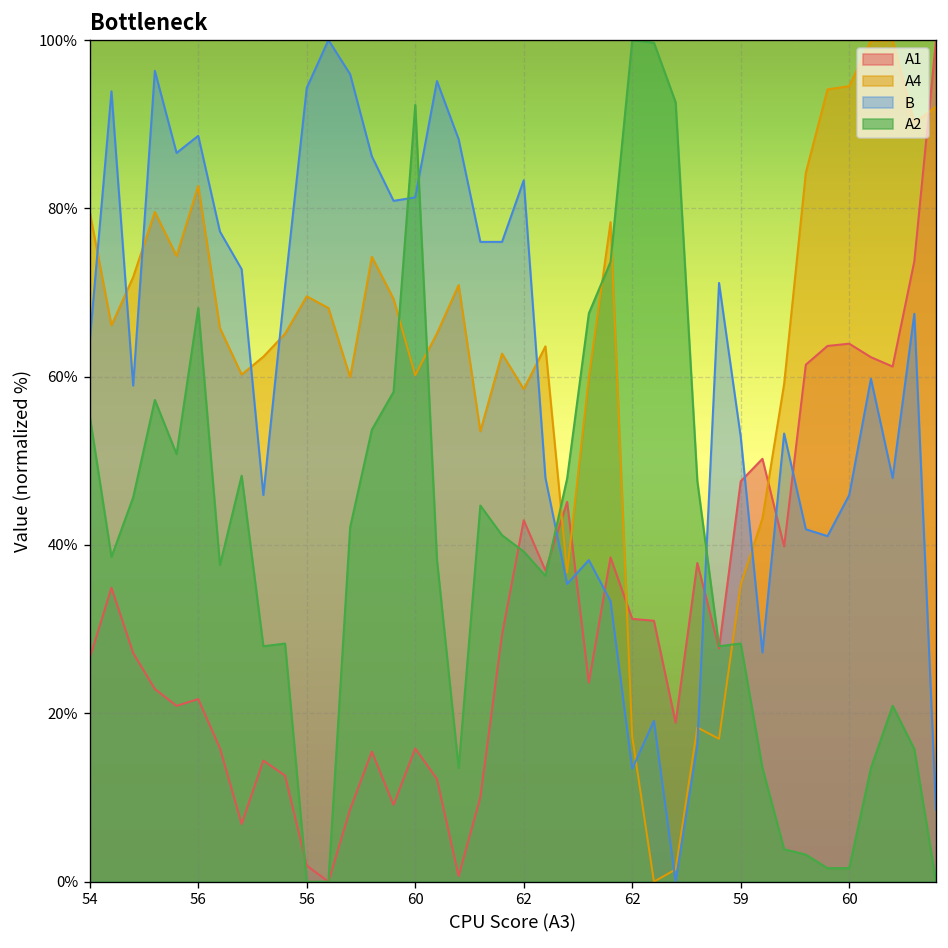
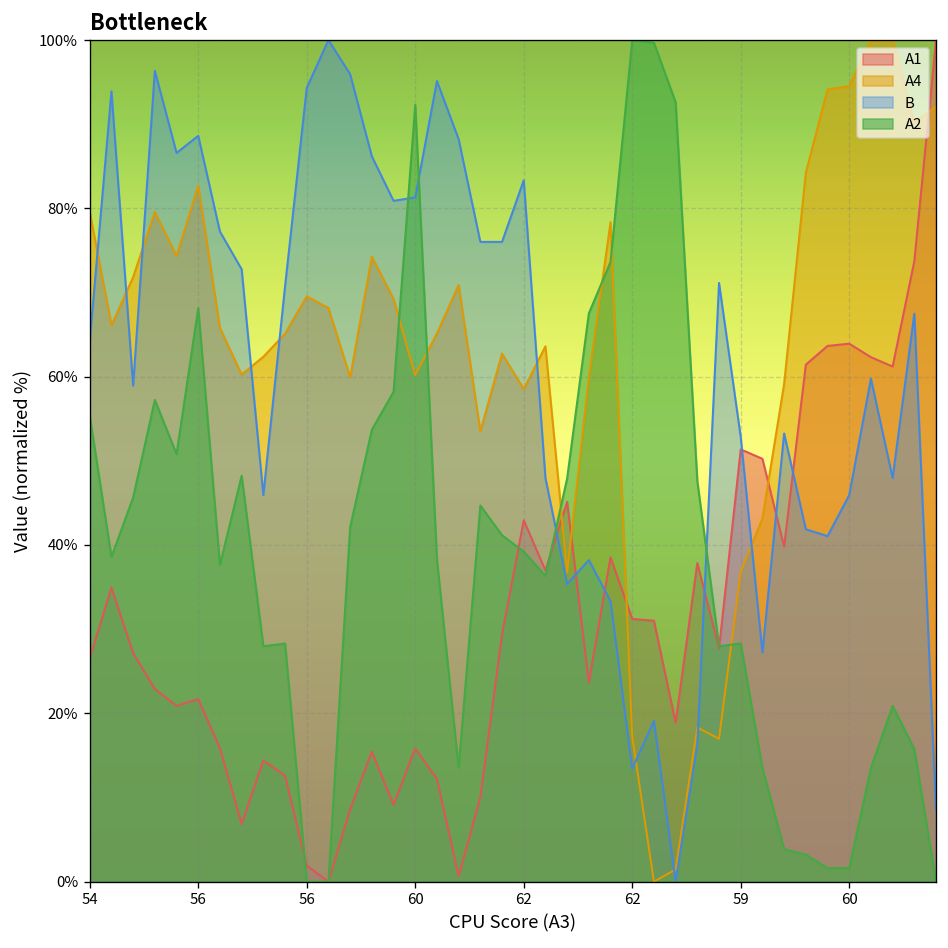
  {
    "A1": {
      "54": "27%",
-     "59": "48%"
+     "59": "51%"
    },
    "A4": {
      "54": "80%",
-     "59": "35%"
+     "59": "37%"
    },
    "B": {
      "54": "64%",
      "59": "53%"
    },
    "A2": {
      "54": "55%",
      "59": "28%"
    }
  }
